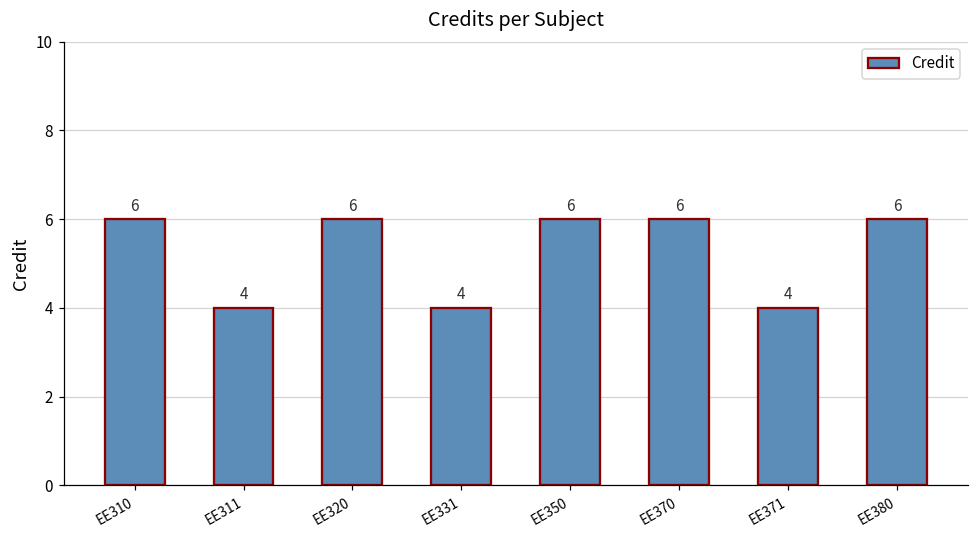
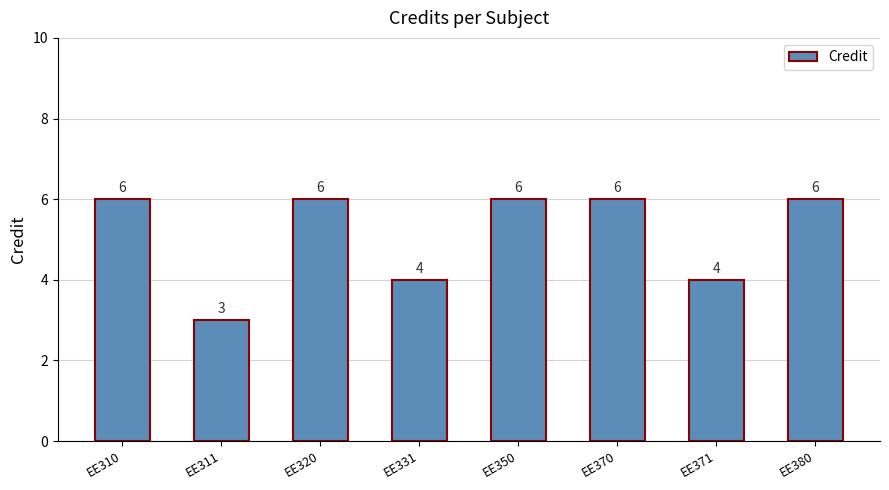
  {
    "EE310": 6,
-   "EE311": 4,
+   "EE311": 3,
    "EE320": 6,
    "EE331": 4,
    "EE350": 6,
    "EE370": 6,
    "EE371": 4,
    "EE380": 6
  }
